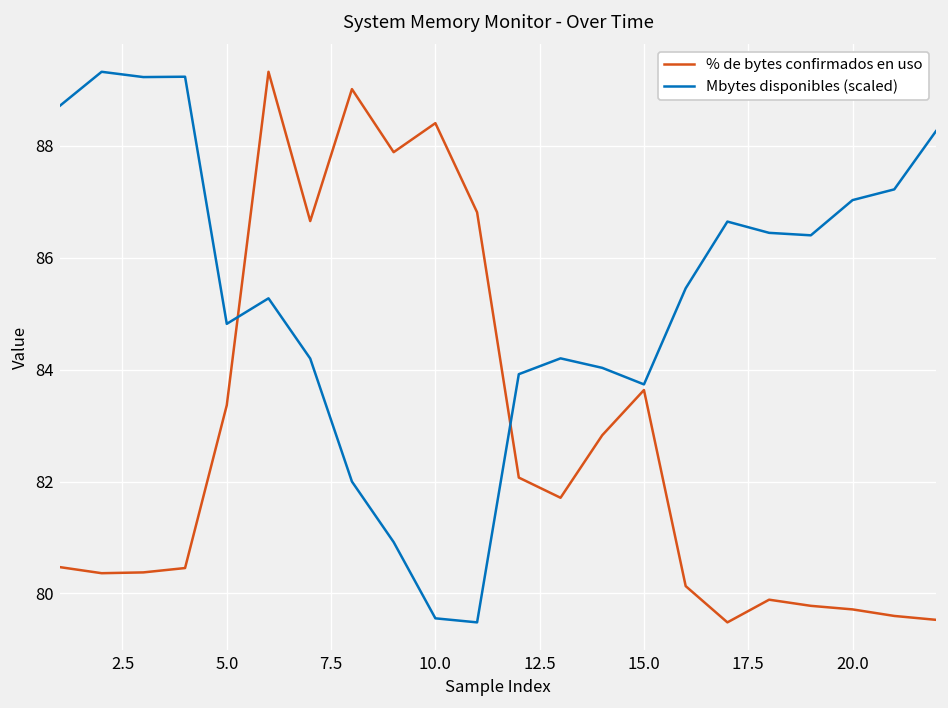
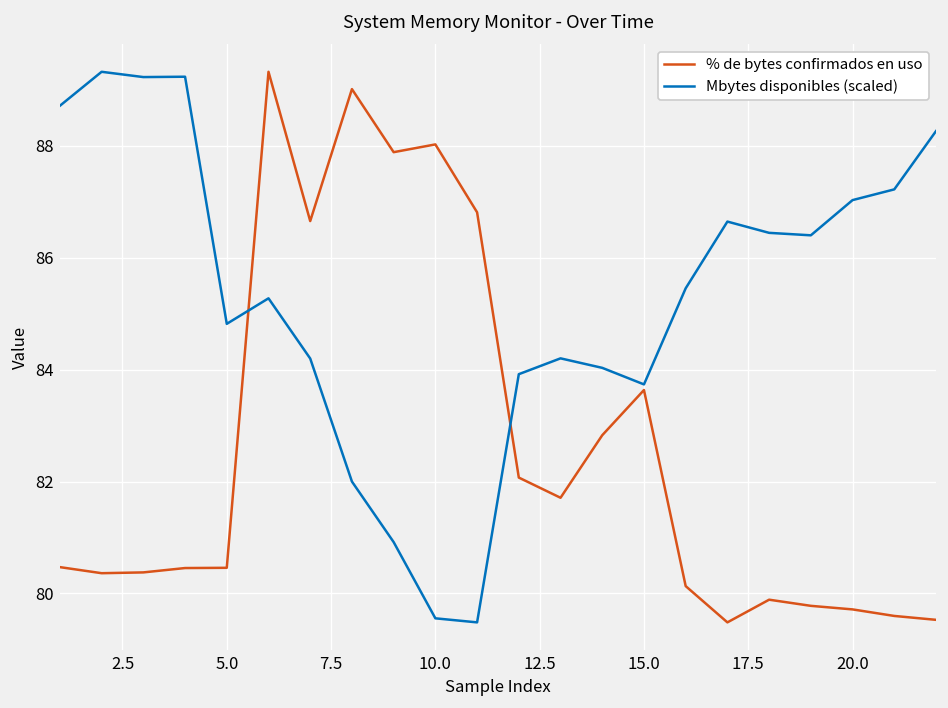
  {
    "% de bytes confirmados en uso": {
-     "5.0": 83.4,
-     "10.0": 88.4,
+     "5.0": 80.5,
+     "10.0": 88.0,
      "15.0": 83.6,
      "20.0": 79.7
    },
    "Mbytes disponibles (scaled)": {
      "5.0": 84.8,
      "10.0": 79.6,
      "15.0": 83.7,
      "20.0": 87.0
    }
  }
